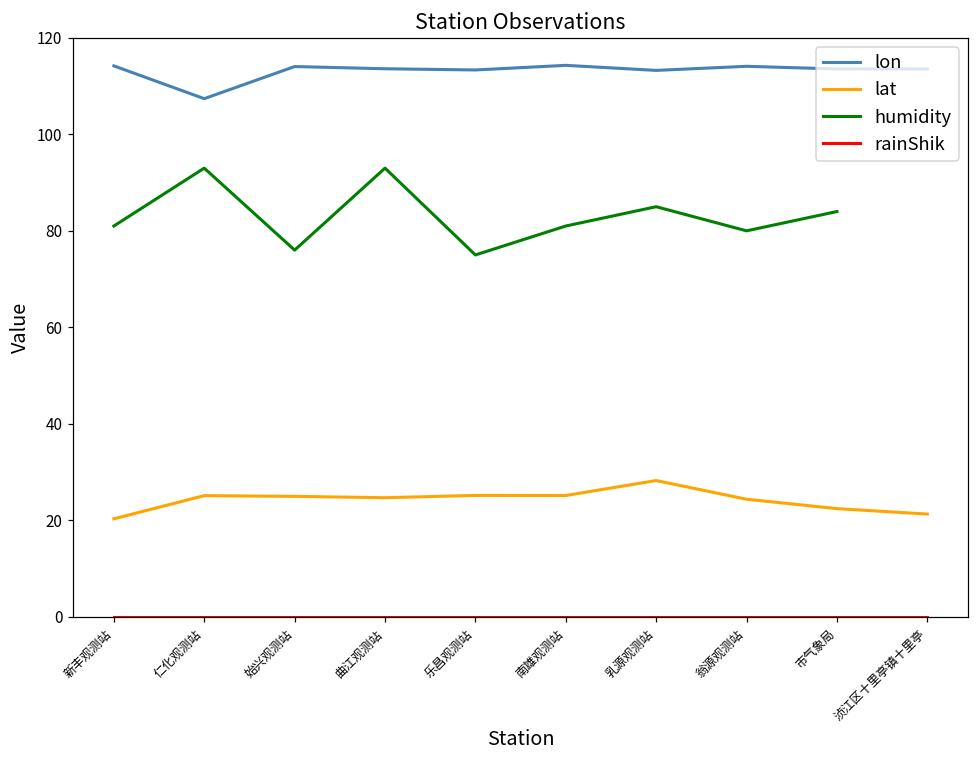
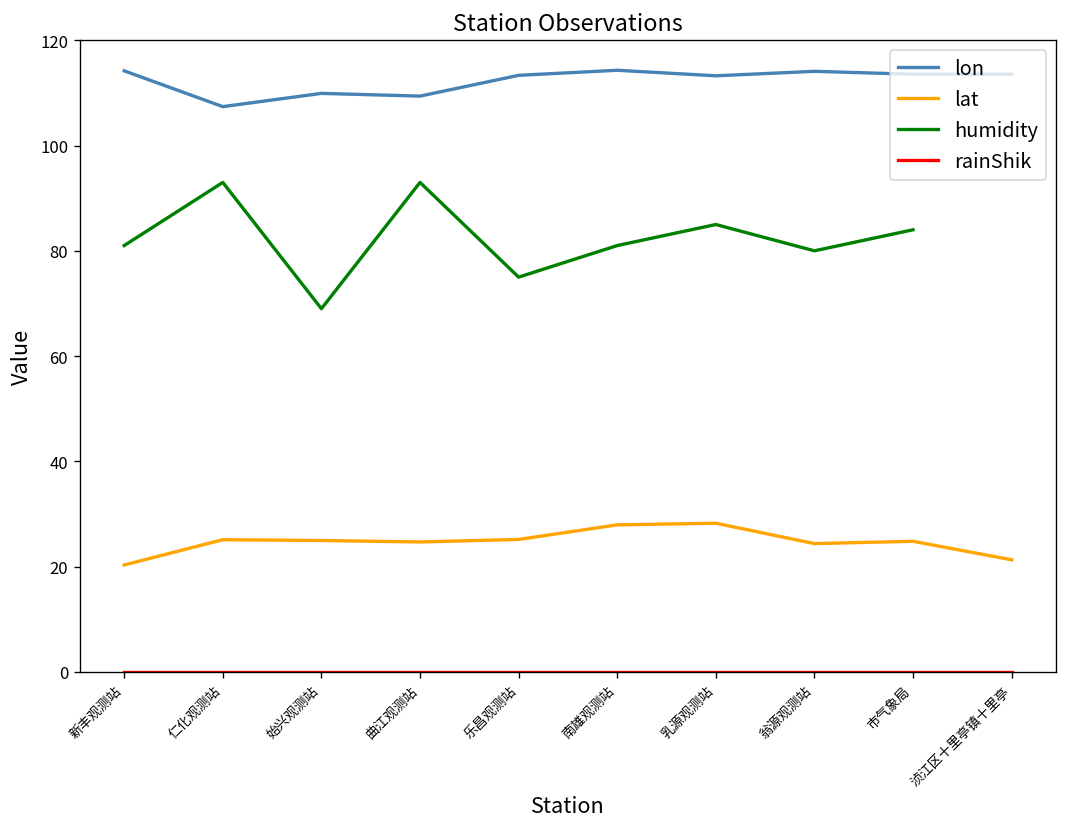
  {
    "lon": {
      "新丰观测站": 114,
      "仁化观测站": 107,
-     "始兴观测站": 114,
-     "曲江观测站": 114,
+     "始兴观测站": 110,
+     "曲江观测站": 109,
      "乐昌观测站": 113,
      "南雄观测站": 114,
      "乳源观测站": 113,
      "翁源观测站": 114
    },
    "lat": {
      "新丰观测站": 20,
      "仁化观测站": 25,
      "始兴观测站": 25,
      "曲江观测站": 25,
      "乐昌观测站": 25,
-     "南雄观测站": 25,
+     "南雄观测站": 28,
      "乳源观测站": 28,
      "翁源观测站": 24,
-     "市气象局": 22,
+     "市气象局": 25,
      "浈江区十里亭镇十里亭": 21
    },
    "humidity": {
      "新丰观测站": 81,
      "仁化观测站": 93,
-     "始兴观测站": 76,
+     "始兴观测站": 69,
      "曲江观测站": 93,
      "乐昌观测站": 75,
      "南雄观测站": 81,
      "乳源观测站": 85,
      "翁源观测站": 80,
      "市气象局": 84
    },
    "rainShik": {
      "新丰观测站": 0,
      "仁化观测站": 0,
      "始兴观测站": 0,
      "曲江观测站": 0,
      "乐昌观测站": 0,
      "南雄观测站": 0,
      "乳源观测站": 0,
      "翁源观测站": 0,
      "市气象局": 0,
      "浈江区十里亭镇十里亭": 0
    }
  }
